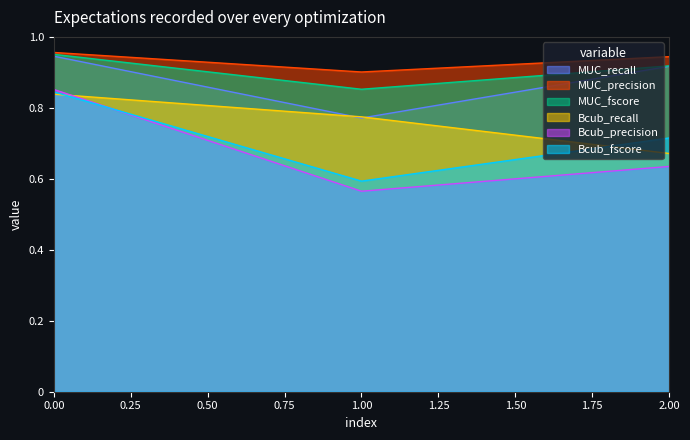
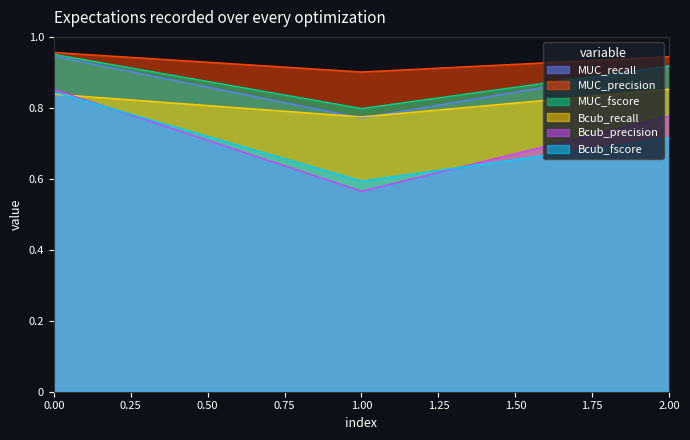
  {
    "MUC_precision": {
      "1.00": 0.90,
      "2.00": 0.94
    },
    "MUC_fscore": {
-     "1.00": 0.85
+     "1.00": 0.80
    },
    "Bcub_recall": {
-     "2.00": 0.67
+     "2.00": 0.85
    },
    "Bcub_precision": {
      "1.00": 0.57,
-     "2.00": 0.63
+     "2.00": 0.78
    },
    "Bcub_fscore": {
      "1.00": 0.59,
      "2.00": 0.72
    }
  }
